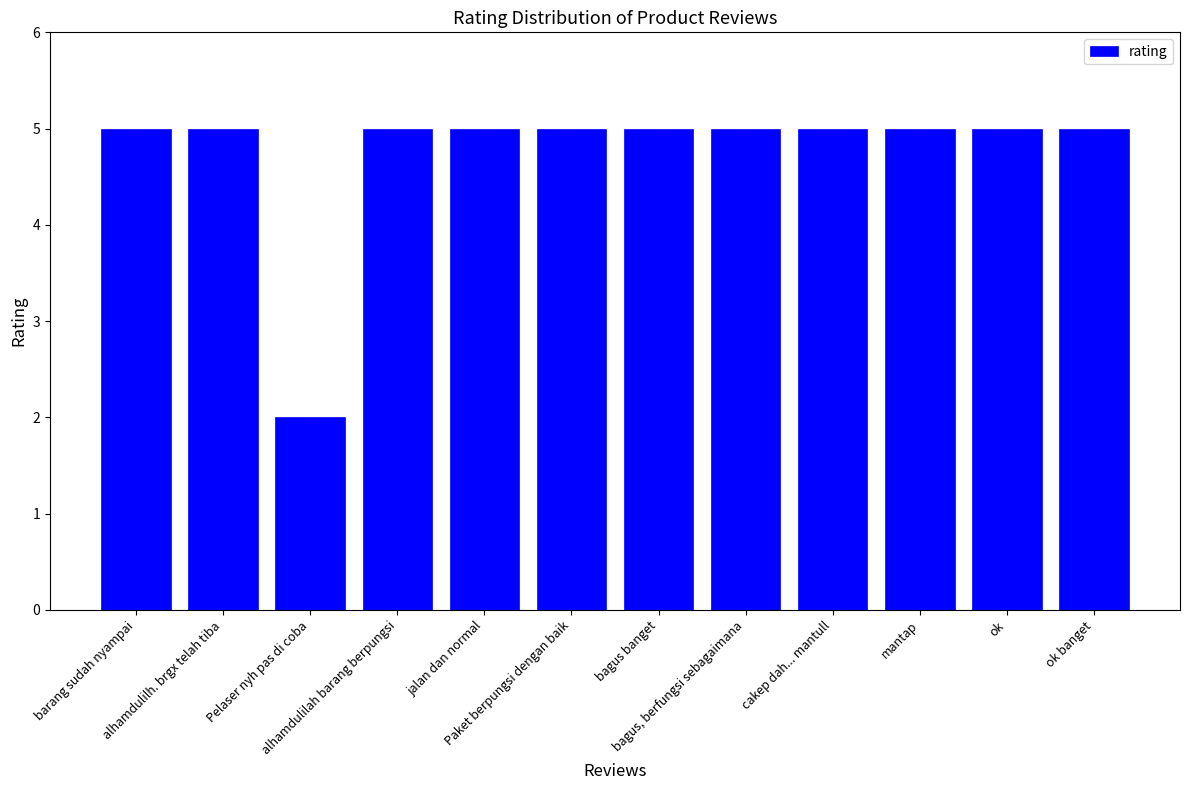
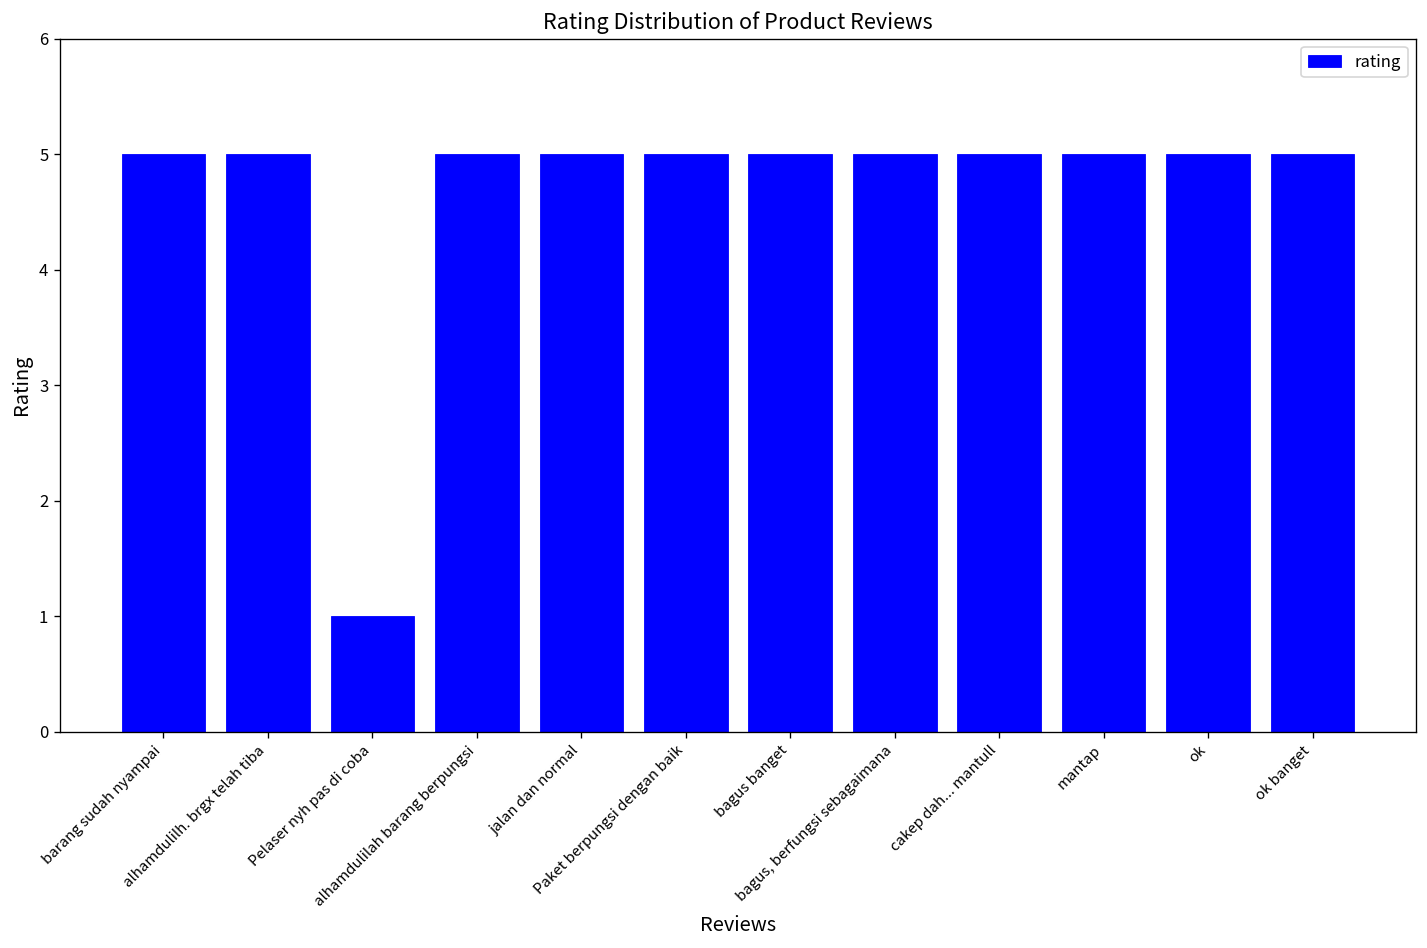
  {
    "barang sudah nyampai": 5,
    "alhamdulilh. brgx telah tiba": 5,
-   "Pelaser nyh pas di coba": 2,
+   "Pelaser nyh pas di coba": 1,
    "alhamdulilah barang berpungsi": 5,
    "jalan dan normal": 5,
    "Paket berpungsi dengan baik": 5,
    "bagus banget": 5,
    "bagus, berfungsi sebagaimana": 5,
    "cakep dah... mantull": 5,
    "mantap": 5,
    "ok": 5,
    "ok banget": 5
  }
